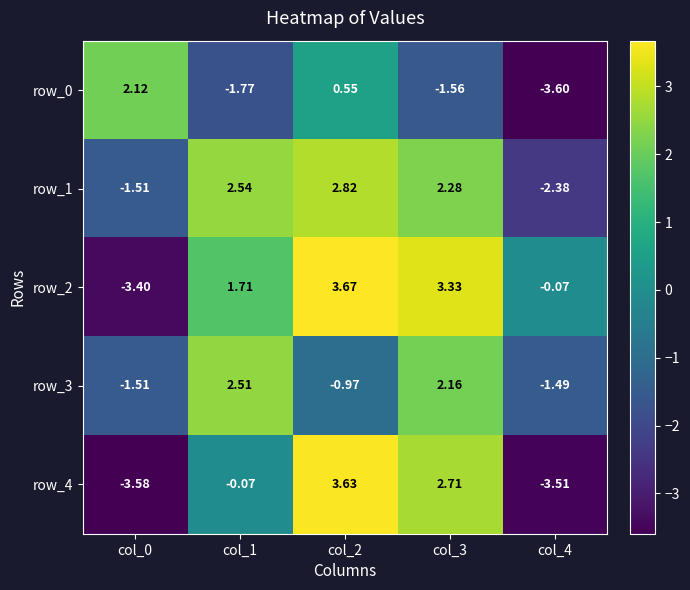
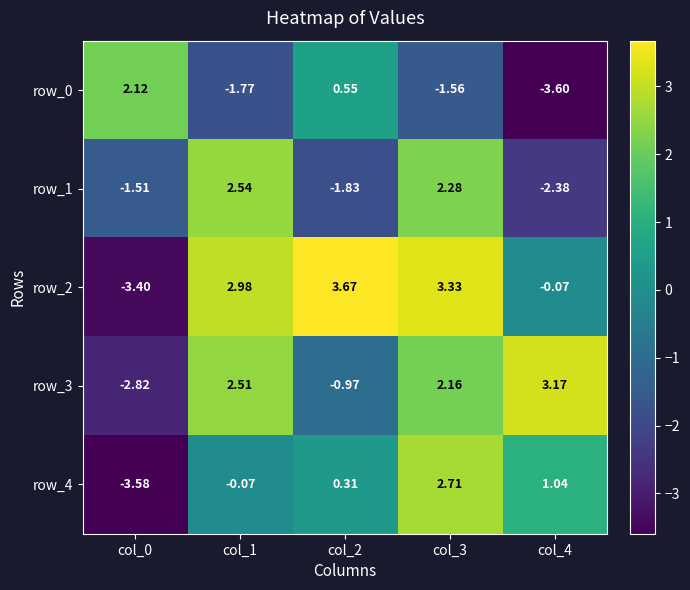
  {
    "row_0": {
      "col_0": 2.12,
      "col_1": -1.77,
      "col_2": 0.55,
      "col_3": -1.56,
      "col_4": -3.60
    },
    "row_1": {
      "col_0": -1.51,
      "col_1": 2.54,
-     "col_2": 2.82,
+     "col_2": -1.83,
      "col_3": 2.28,
      "col_4": -2.38
    },
    "row_2": {
      "col_0": -3.40,
-     "col_1": 1.71,
+     "col_1": 2.98,
      "col_2": 3.67,
      "col_3": 3.33,
      "col_4": -0.07
    },
    "row_3": {
-     "col_0": -1.51,
+     "col_0": -2.82,
      "col_1": 2.51,
      "col_2": -0.97,
      "col_3": 2.16,
-     "col_4": -1.49
+     "col_4": 3.17
    },
    "row_4": {
      "col_0": -3.58,
      "col_1": -0.07,
-     "col_2": 3.63,
+     "col_2": 0.31,
      "col_3": 2.71,
-     "col_4": -3.51
+     "col_4": 1.04
    }
  }
